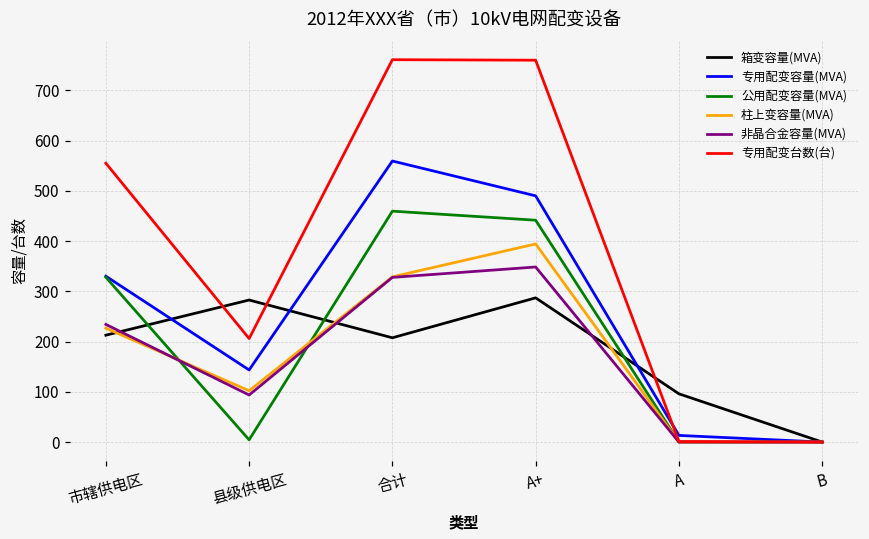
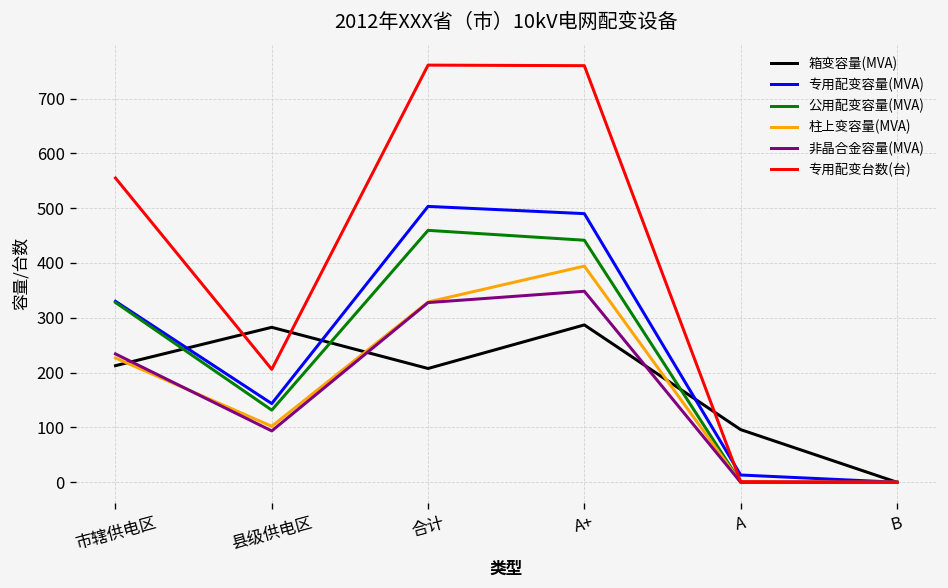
  {
    "箱变容量(MVA)": {
      "市辖供电区": 210,
      "县级供电区": 280,
      "合计": 210,
      "A+": 290,
      "A": 100
    },
    "专用配变容量(MVA)": {
      "县级供电区": 140,
-     "合计": 560,
+     "合计": 500,
      "A+": 490,
      "A": 10
    },
    "公用配变容量(MVA)": {
-     "县级供电区": 0,
+     "县级供电区": 130,
      "合计": 460,
      "A+": 440
    },
    "柱上变容量(MVA)": {
      "市辖供电区": 230,
      "县级供电区": 100,
      "A+": 390
    },
    "非晶合金容量(MVA)": {
      "市辖供电区": 230,
      "县级供电区": 90,
      "A+": 350
    },
    "专用配变台数(台)": {
      "市辖供电区": 560,
      "县级供电区": 210,
      "合计": 760,
      "A+": 760
    }
  }
